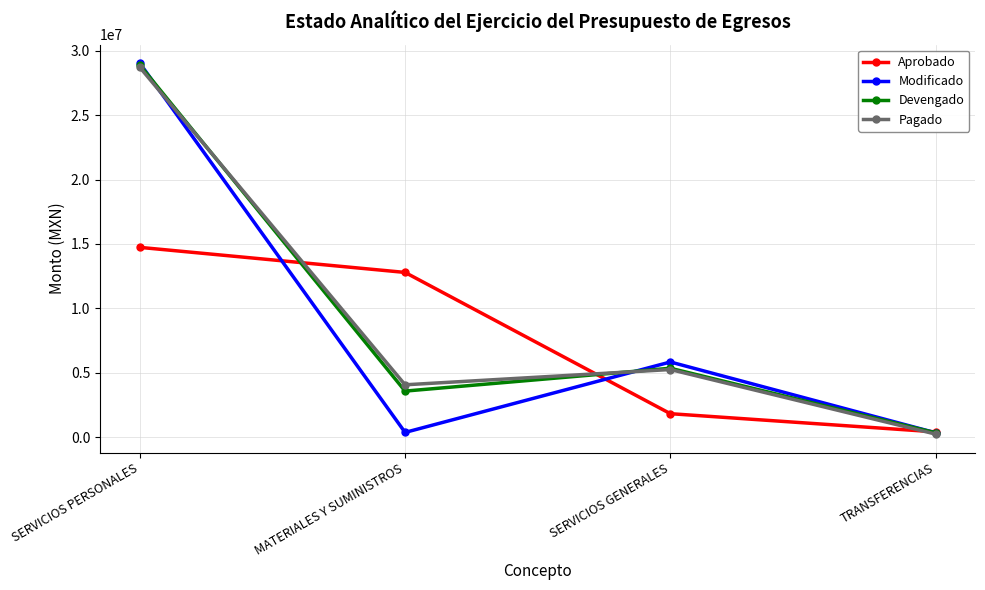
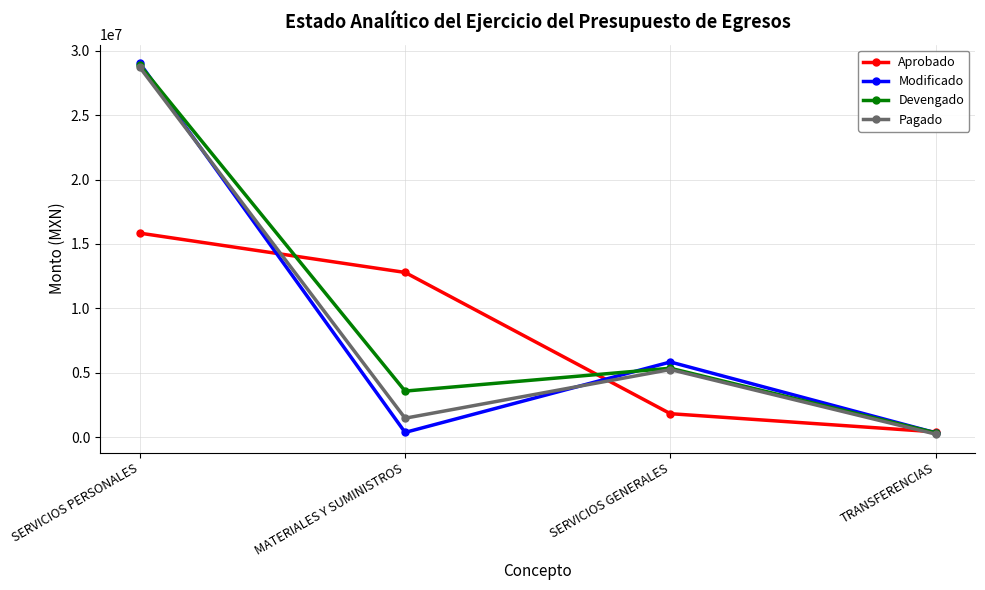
  {
    "Aprobado": {
-     "SERVICIOS PERSONALES": 14700000,
+     "SERVICIOS PERSONALES": 15800000,
      "MATERIALES Y SUMINISTROS": 12800000,
      "SERVICIOS GENERALES": 1800000
    },
    "Modificado": {
      "MATERIALES Y SUMINISTROS": 400000,
      "SERVICIOS GENERALES": 5800000
    },
    "Devengado": {
      "MATERIALES Y SUMINISTROS": 3600000
    },
    "Pagado": {
-     "MATERIALES Y SUMINISTROS": 4100000
+     "MATERIALES Y SUMINISTROS": 1500000
    }
  }
